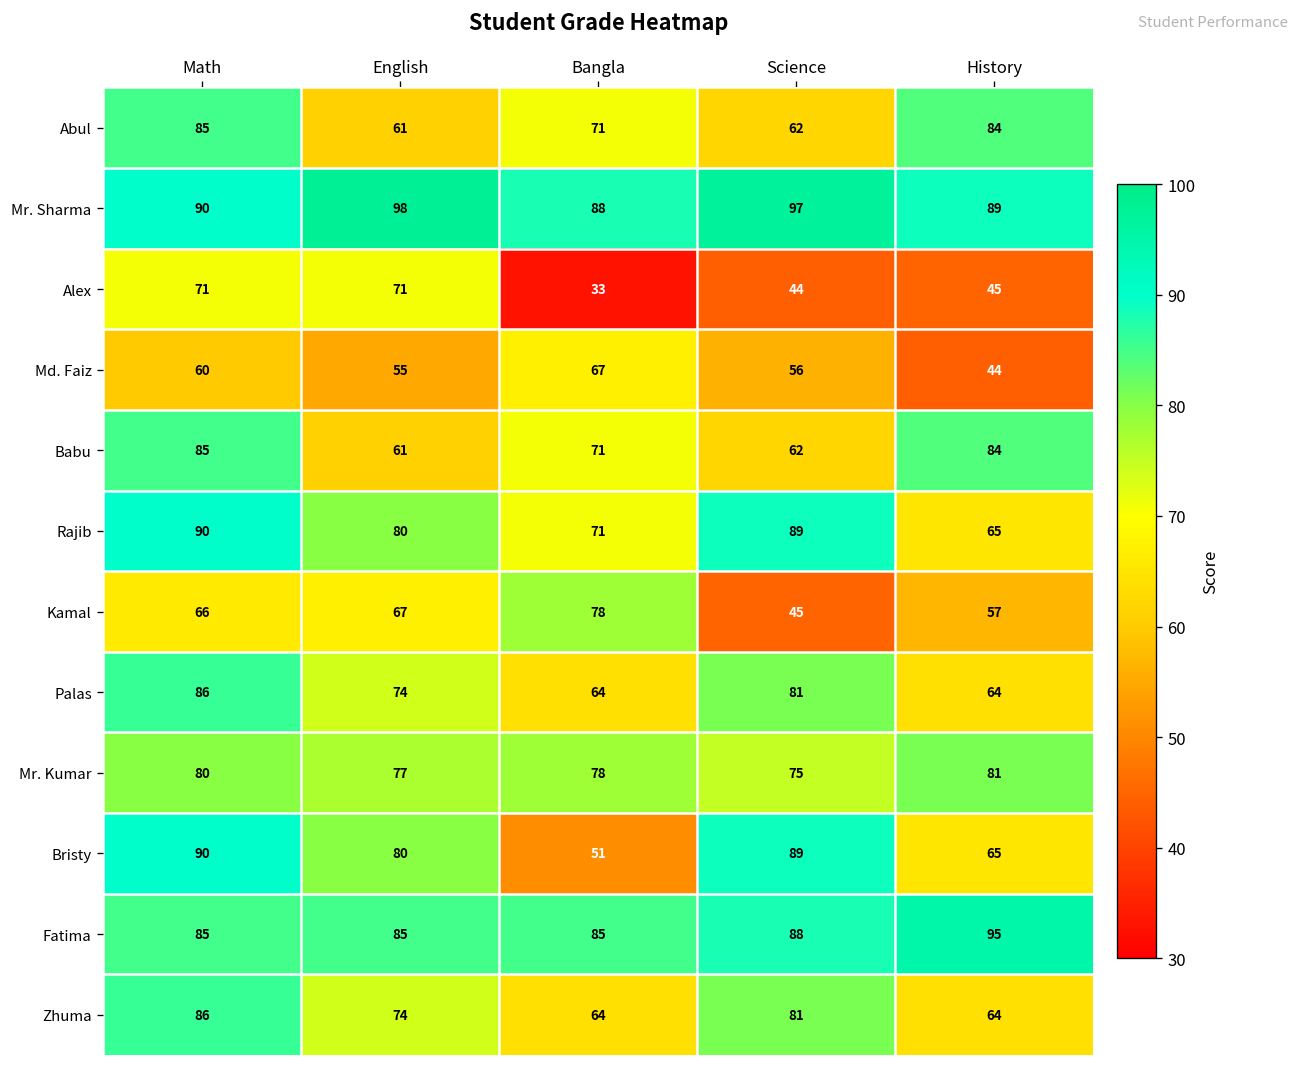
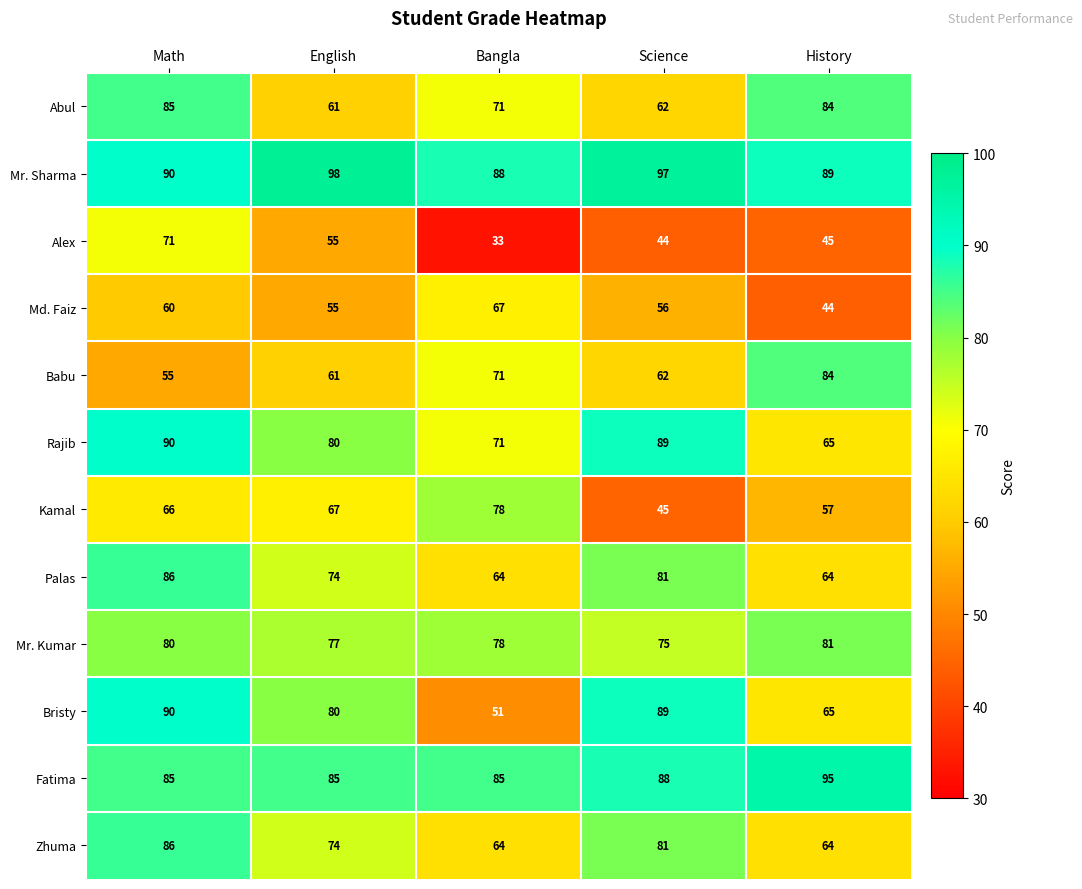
  {
    "Abul": {
      "Math": 85,
      "English": 61,
      "Bangla": 71,
      "Science": 62,
      "History": 84
    },
    "Mr. Sharma": {
      "Math": 90,
      "English": 98,
      "Bangla": 88,
      "Science": 97,
      "History": 89
    },
    "Alex": {
      "Math": 71,
-     "English": 71,
+     "English": 55,
      "Bangla": 33,
      "Science": 44,
      "History": 45
    },
    "Md. Faiz": {
      "Math": 60,
      "English": 55,
      "Bangla": 67,
      "Science": 56,
      "History": 44
    },
    "Babu": {
-     "Math": 85,
+     "Math": 55,
      "English": 61,
      "Bangla": 71,
      "Science": 62,
      "History": 84
    },
    "Rajib": {
      "Math": 90,
      "English": 80,
      "Bangla": 71,
      "Science": 89,
      "History": 65
    },
    "Kamal": {
      "Math": 66,
      "English": 67,
      "Bangla": 78,
      "Science": 45,
      "History": 57
    },
    "Palas": {
      "Math": 86,
      "English": 74,
      "Bangla": 64,
      "Science": 81,
      "History": 64
    },
    "Mr. Kumar": {
      "Math": 80,
      "English": 77,
      "Bangla": 78,
      "Science": 75,
      "History": 81
    },
    "Bristy": {
      "Math": 90,
      "English": 80,
      "Bangla": 51,
      "Science": 89,
      "History": 65
    },
    "Fatima": {
      "Math": 85,
      "English": 85,
      "Bangla": 85,
      "Science": 88,
      "History": 95
    },
    "Zhuma": {
      "Math": 86,
      "English": 74,
      "Bangla": 64,
      "Science": 81,
      "History": 64
    }
  }
